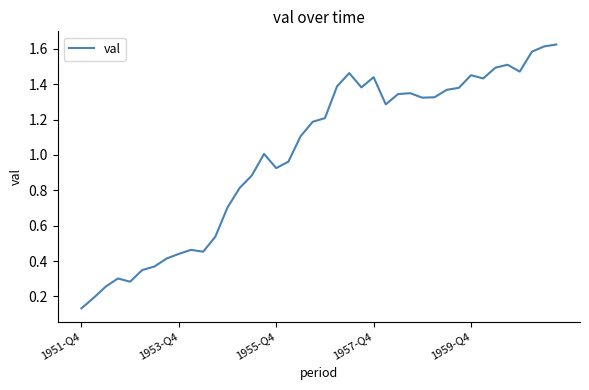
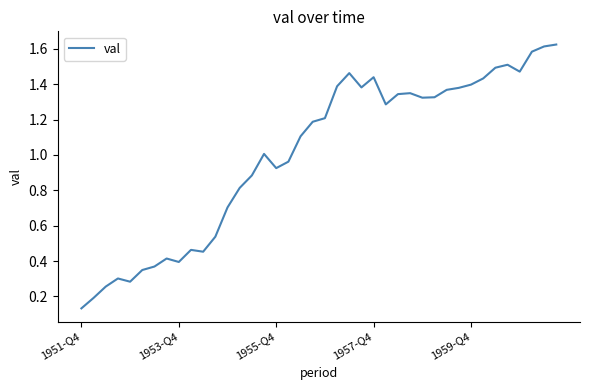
  {
    "1951-Q4": 0.13,
-   "1953-Q4": 0.44,
+   "1953-Q4": 0.39,
    "1955-Q4": 0.93,
    "1957-Q4": 1.44,
-   "1959-Q4": 1.45
+   "1959-Q4": 1.40
  }
